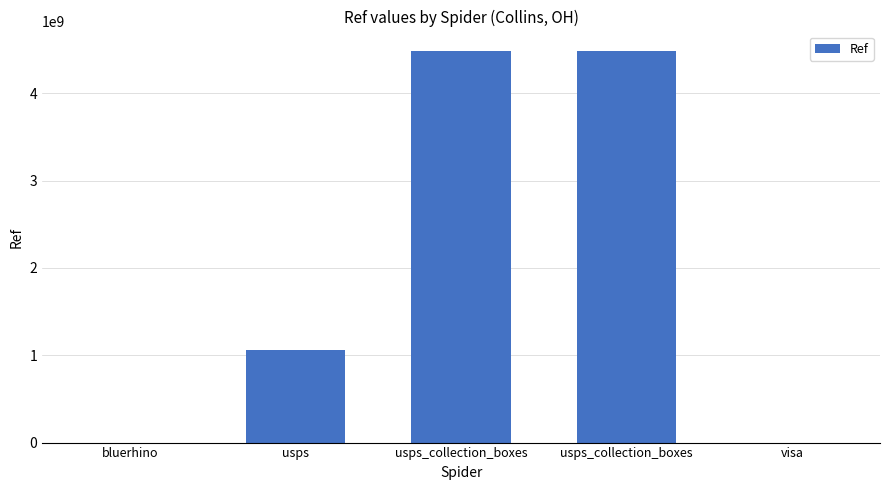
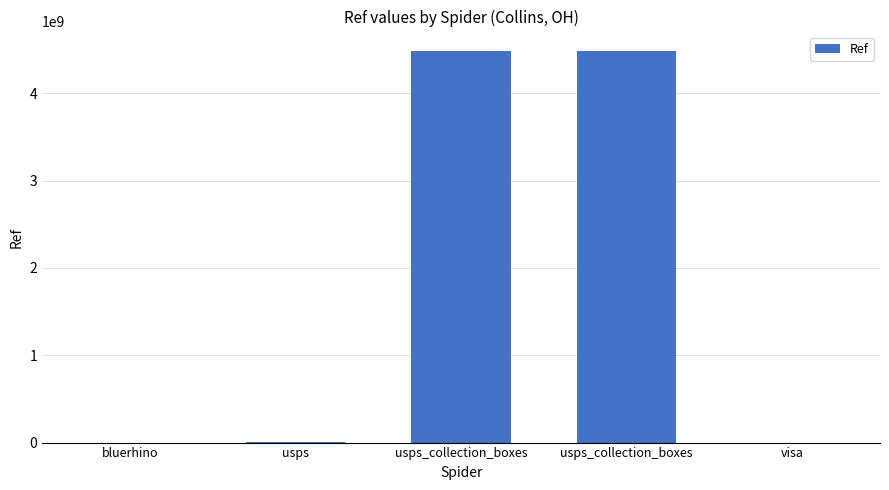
  {
-   "usps": 1100000000,
+   "usps": 0,
    "visa": 0
  }
